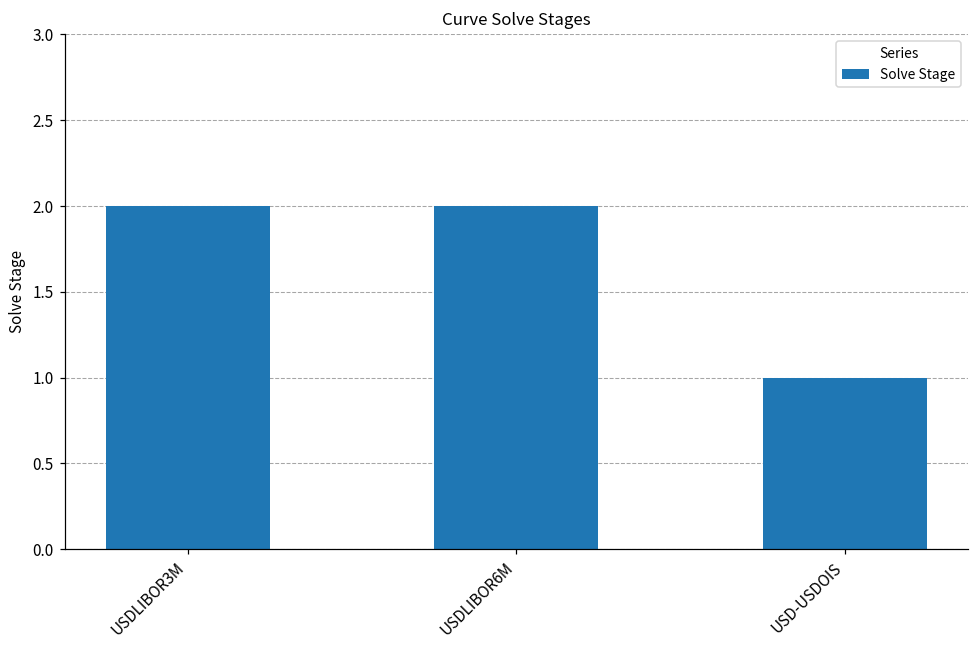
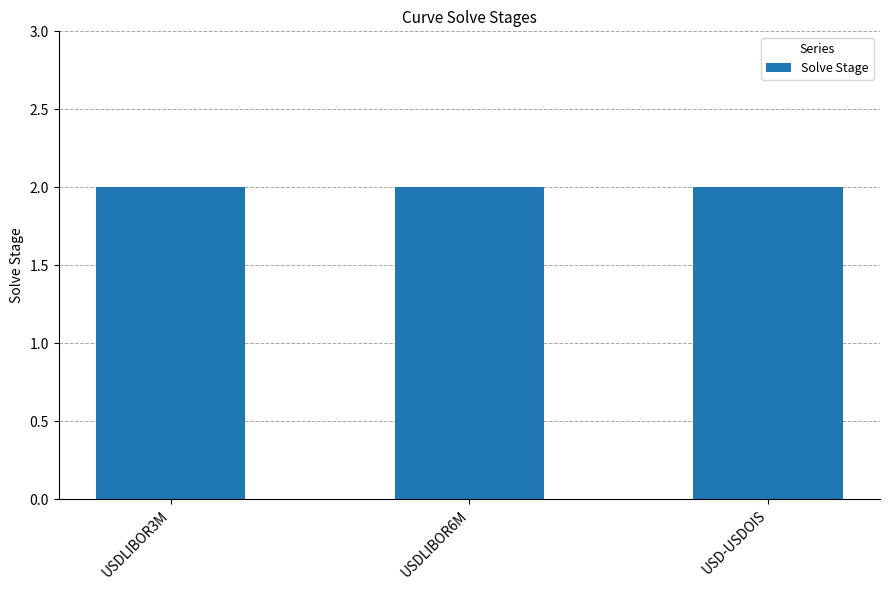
  {
    "USDLIBOR3M": 2,
    "USDLIBOR6M": 2,
-   "USD-USDOIS": 1
+   "USD-USDOIS": 2
  }
